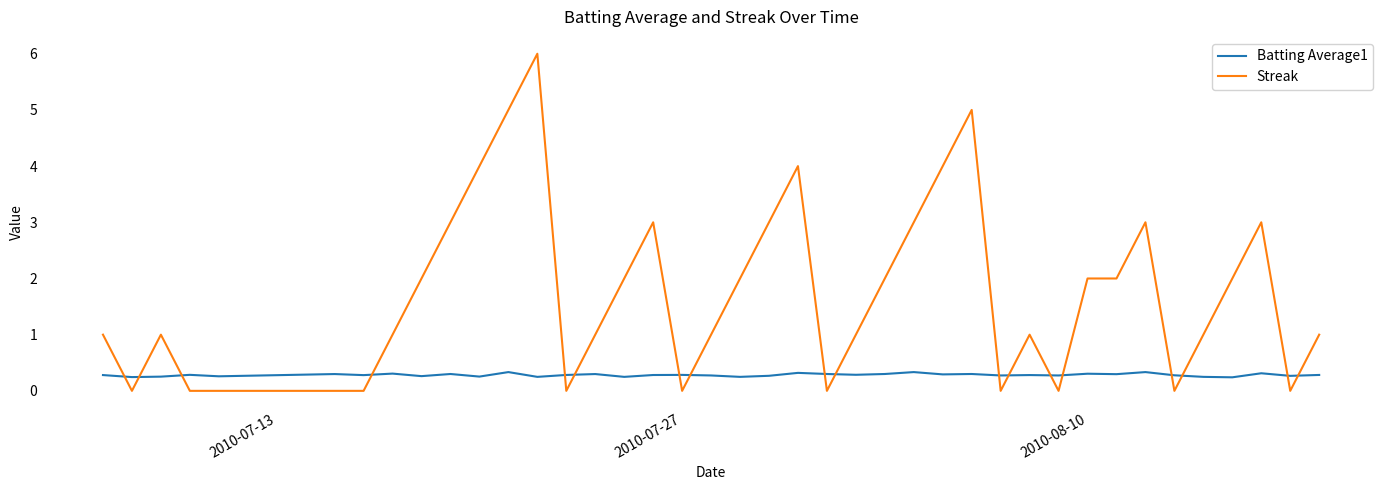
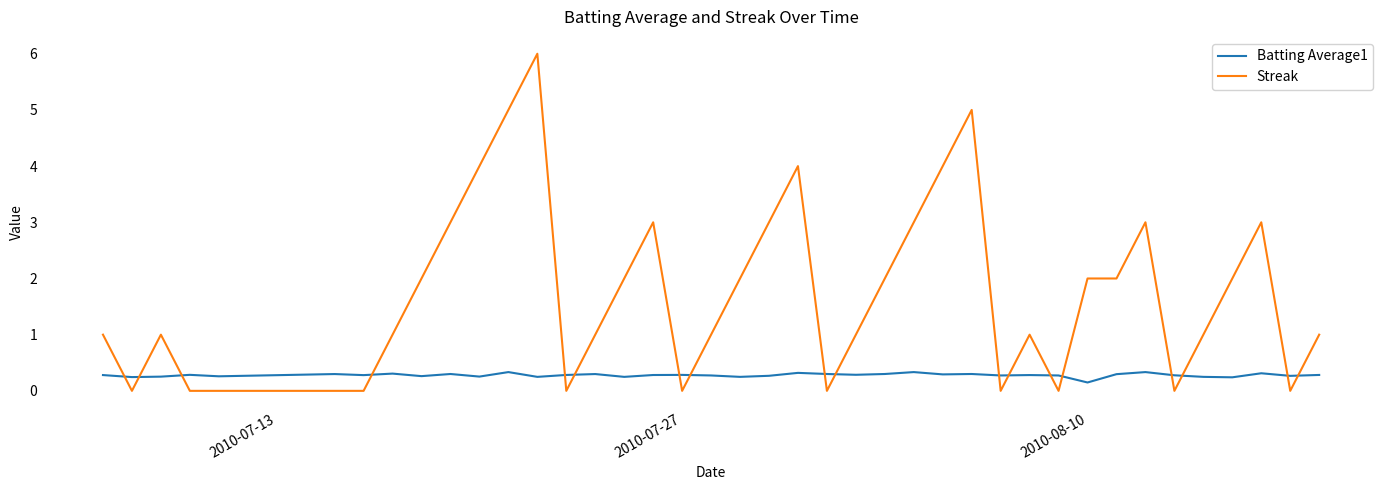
  {
    "Batting Average1": {
      "2010-07-27": 0.3,
-     "2010-08-10": 0.3
+     "2010-08-10": 0.1
    },
    "Streak": {
      "2010-07-27": 0.0,
      "2010-08-10": 2.0
    }
  }
